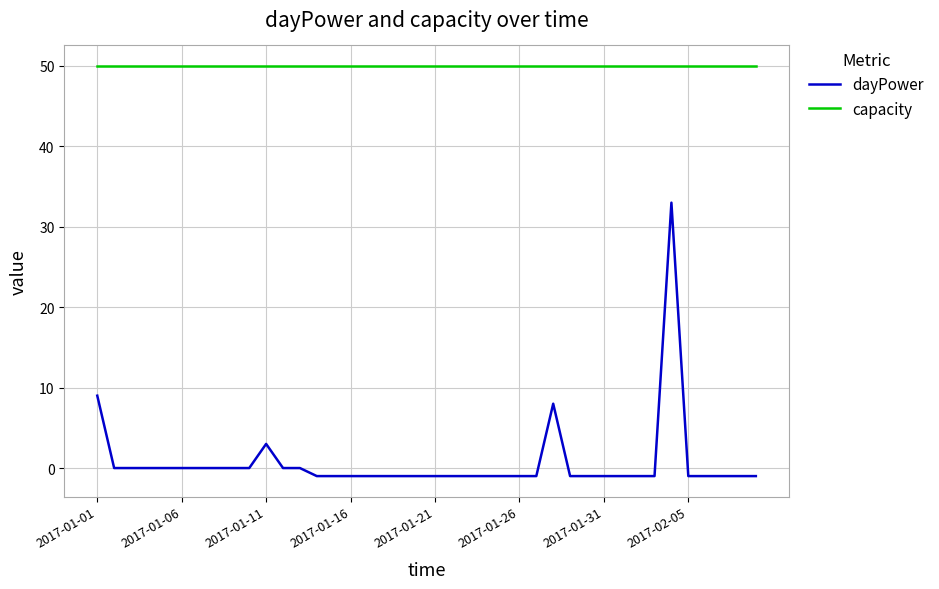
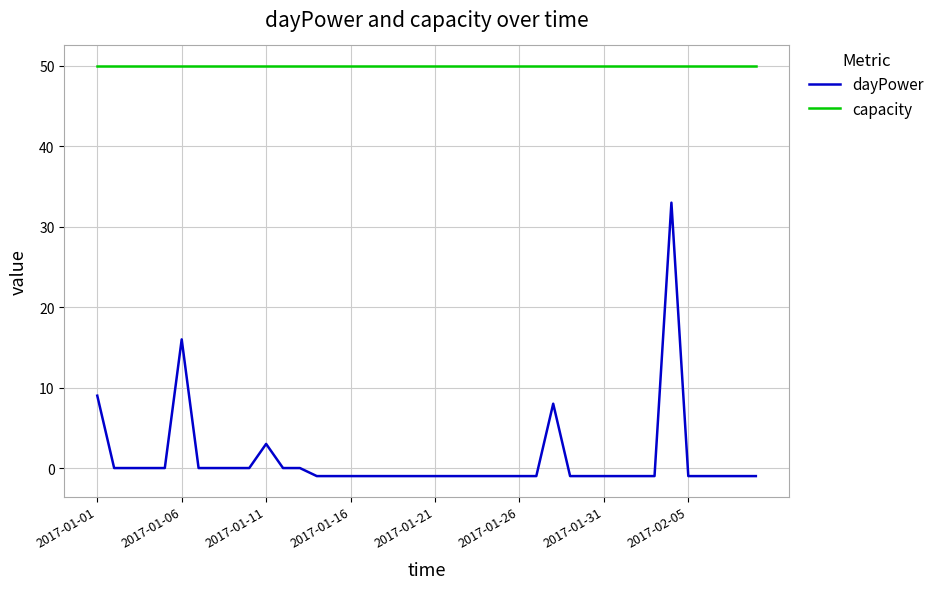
  {
    "dayPower": {
      "2017-01-01": 9,
-     "2017-01-06": 0,
+     "2017-01-06": 16,
      "2017-01-11": 3,
      "2017-01-16": -1,
      "2017-01-21": -1,
      "2017-01-26": -1,
      "2017-01-31": -1,
      "2017-02-05": -1
    },
    "capacity": {
      "2017-01-01": 50,
      "2017-01-06": 50,
      "2017-01-11": 50,
      "2017-01-16": 50,
      "2017-01-21": 50,
      "2017-01-26": 50,
      "2017-01-31": 50,
      "2017-02-05": 50
    }
  }
